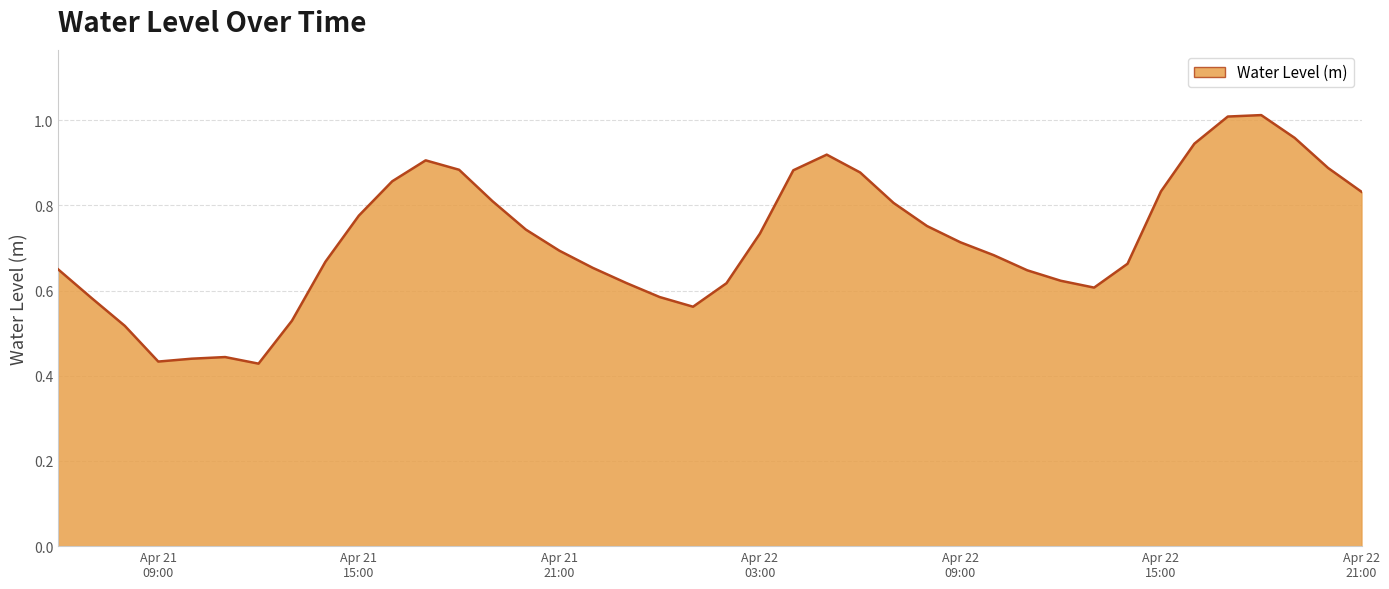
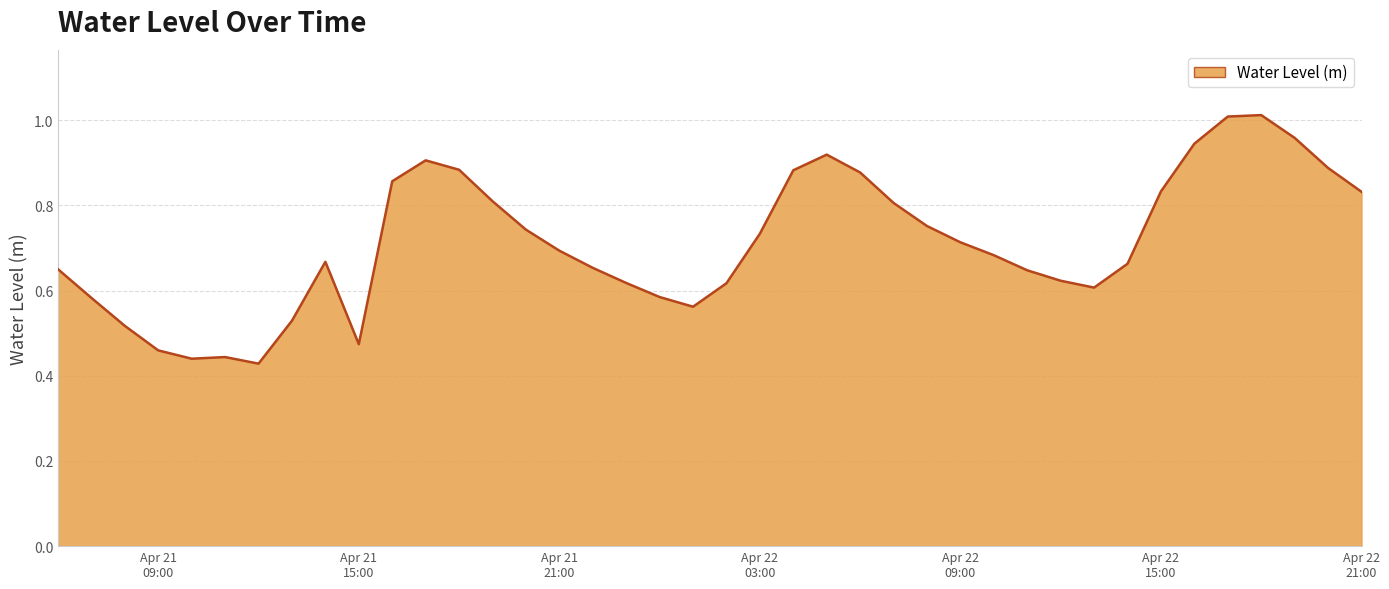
  {
-   "Apr 21 09:00": 0.43,
-   "Apr 21 15:00": 0.78,
+   "Apr 21 09:00": 0.46,
+   "Apr 21 15:00": 0.47,
    "Apr 21 21:00": 0.69,
    "Apr 22 03:00": 0.73,
    "Apr 22 09:00": 0.71,
    "Apr 22 15:00": 0.83,
    "Apr 22 21:00": 0.83
  }
